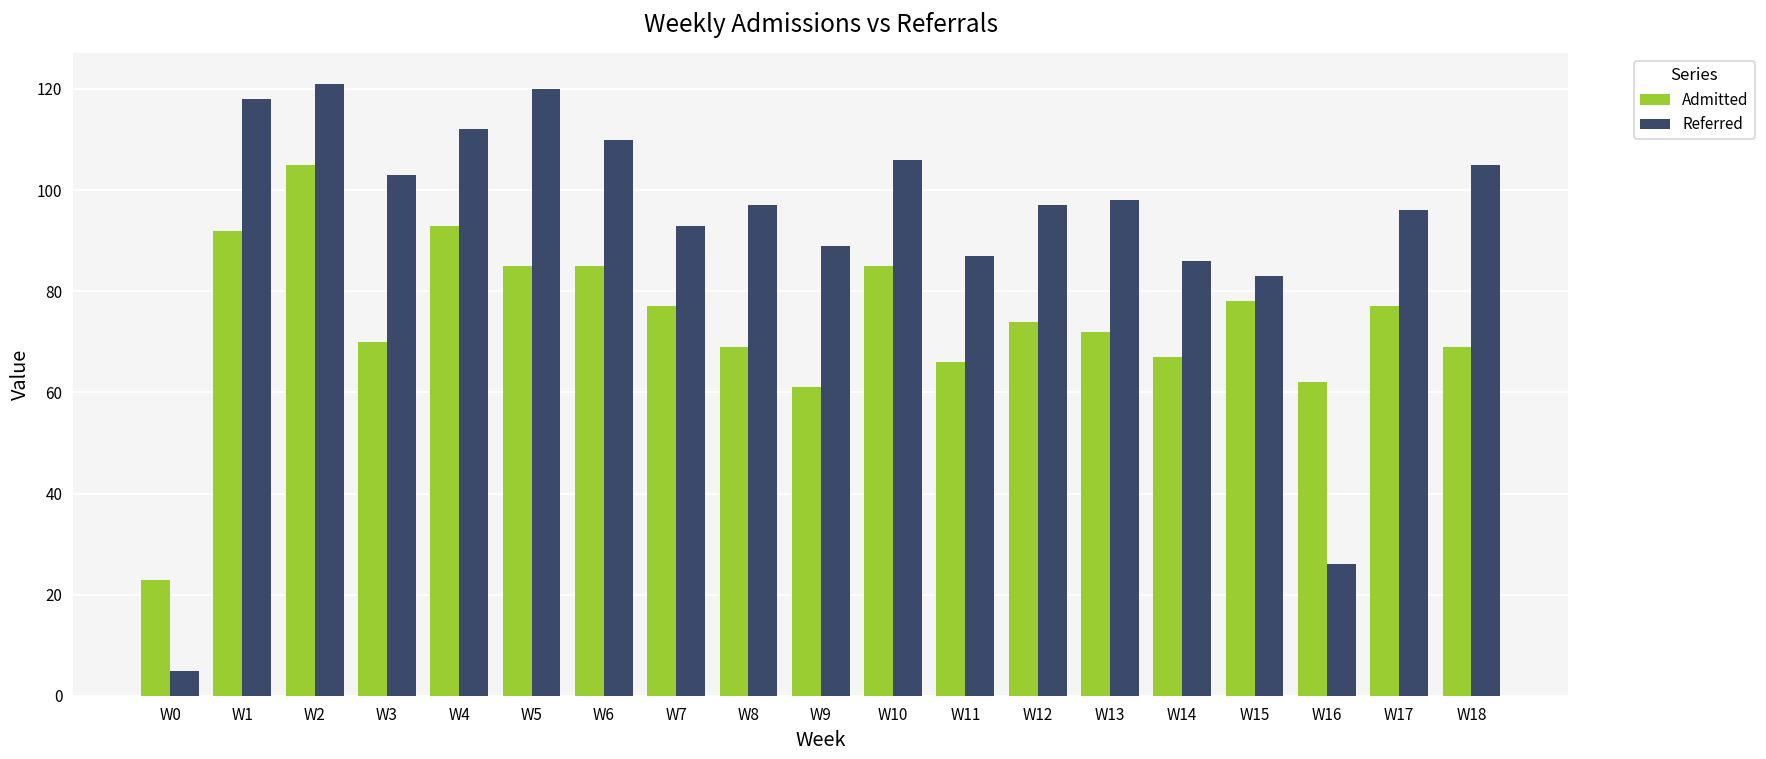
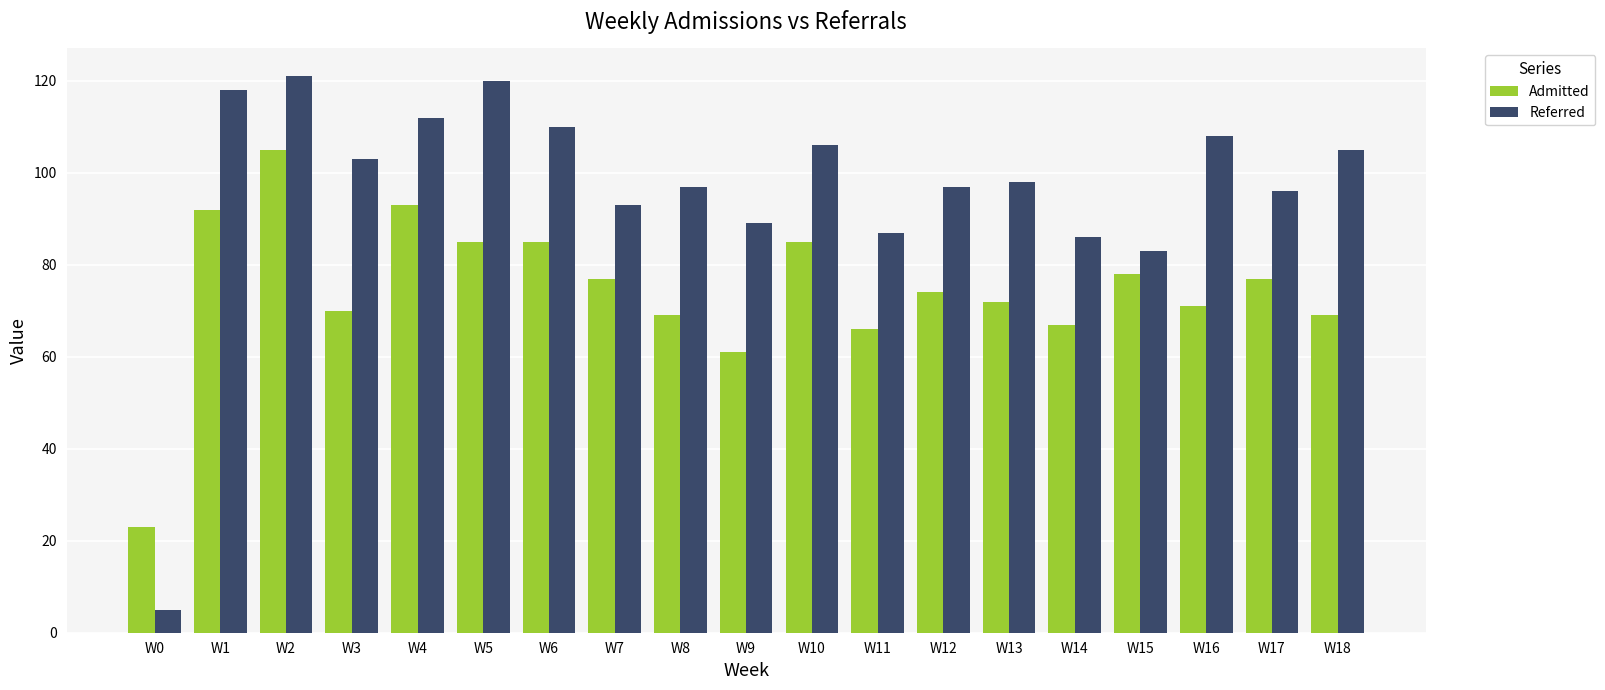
  {
    "Admitted": {
      "W0": 23,
      "W1": 92,
      "W2": 105,
      "W3": 70,
      "W4": 93,
      "W5": 85,
      "W6": 85,
      "W7": 77,
      "W8": 69,
      "W9": 61,
      "W10": 85,
      "W11": 66,
      "W12": 74,
      "W13": 72,
      "W14": 67,
      "W15": 78,
-     "W16": 62,
+     "W16": 71,
      "W17": 77,
      "W18": 69
    },
    "Referred": {
      "W0": 5,
      "W1": 118,
      "W2": 121,
      "W3": 103,
      "W4": 112,
      "W5": 120,
      "W6": 110,
      "W7": 93,
      "W8": 97,
      "W9": 89,
      "W10": 106,
      "W11": 87,
      "W12": 97,
      "W13": 98,
      "W14": 86,
      "W15": 83,
-     "W16": 26,
+     "W16": 108,
      "W17": 96,
      "W18": 105
    }
  }
